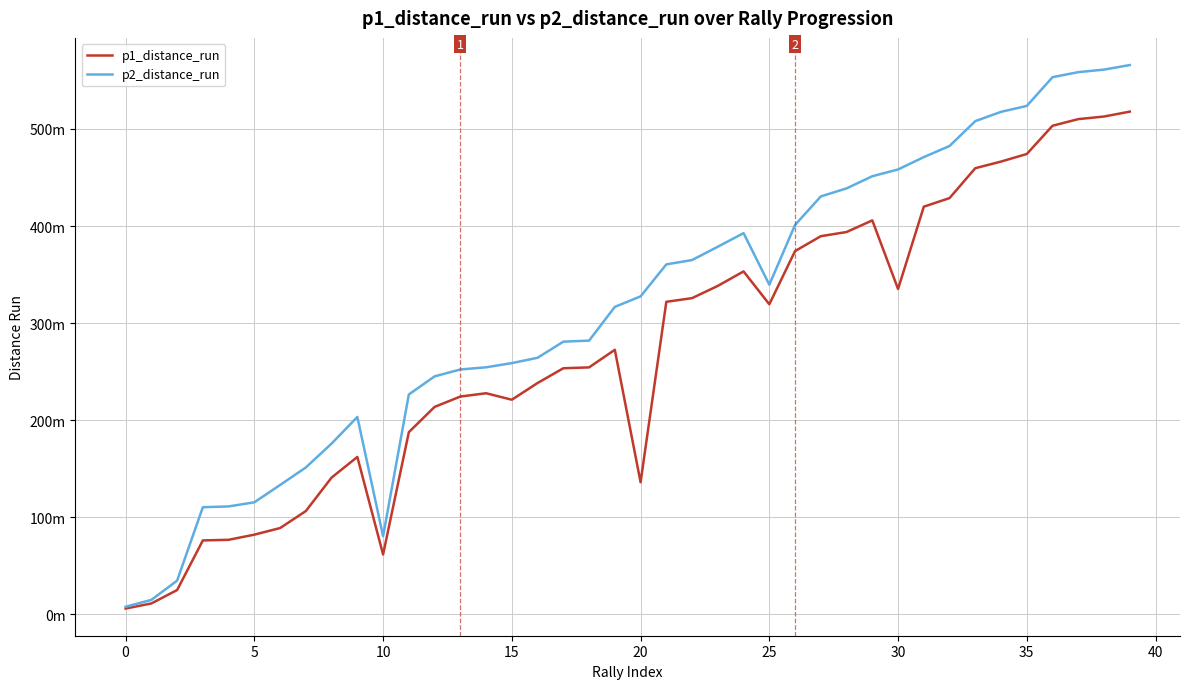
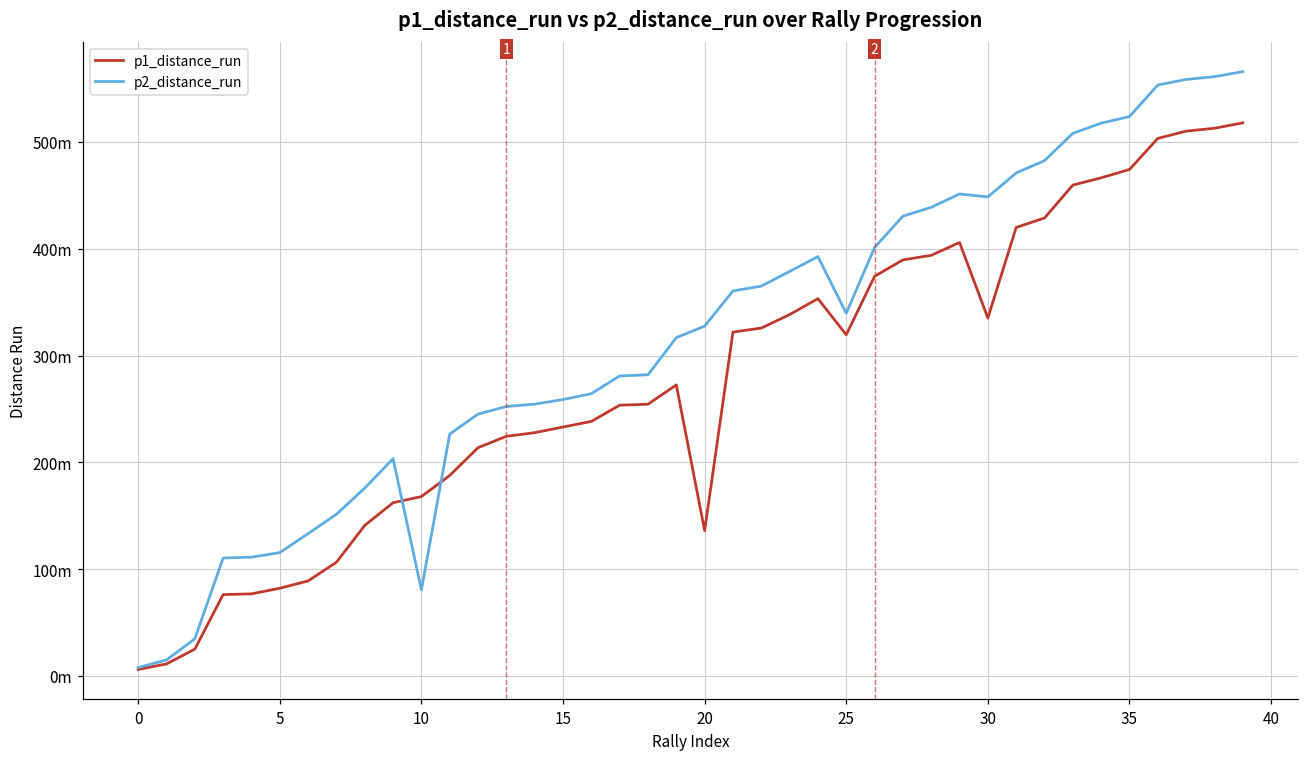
  {
    "p1_distance_run": {
      "5": "80m",
-     "10": "60m",
-     "15": "220m",
+     "10": "170m",
+     "15": "230m",
      "20": "140m",
      "25": "320m",
      "30": "340m",
      "35": "470m"
    },
    "p2_distance_run": {
      "5": "120m",
      "10": "80m",
      "15": "260m",
      "20": "330m",
      "25": "340m",
-     "30": "460m",
+     "30": "450m",
      "35": "520m"
    }
  }
